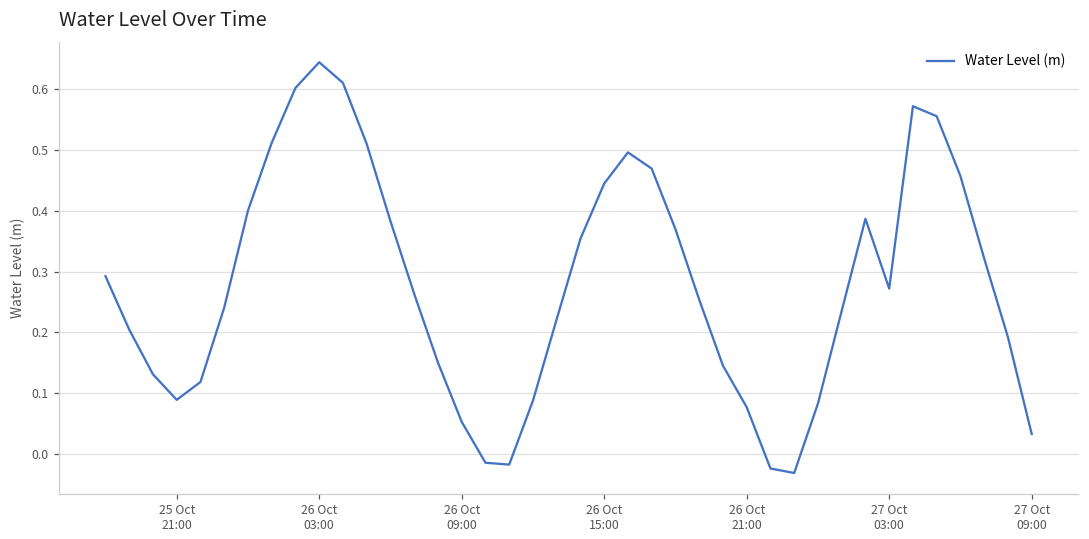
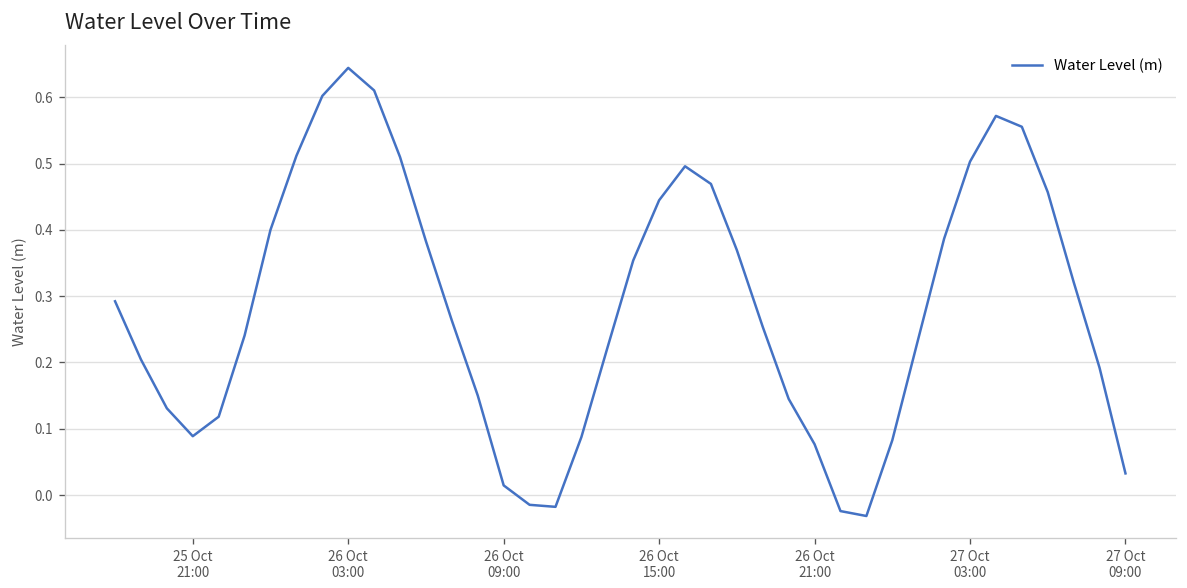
  {
    "25 Oct 21:00": 0.09,
    "26 Oct 03:00": 0.64,
-   "26 Oct 09:00": 0.05,
+   "26 Oct 09:00": 0.01,
    "26 Oct 15:00": 0.44,
    "26 Oct 21:00": 0.08,
-   "27 Oct 03:00": 0.27,
+   "27 Oct 03:00": 0.50,
    "27 Oct 09:00": 0.03
  }
